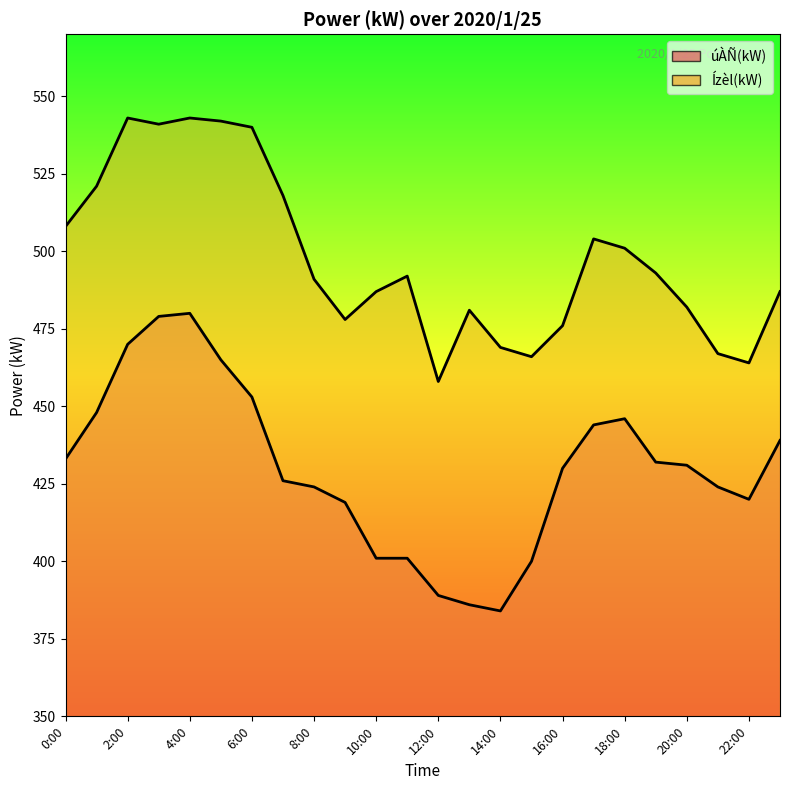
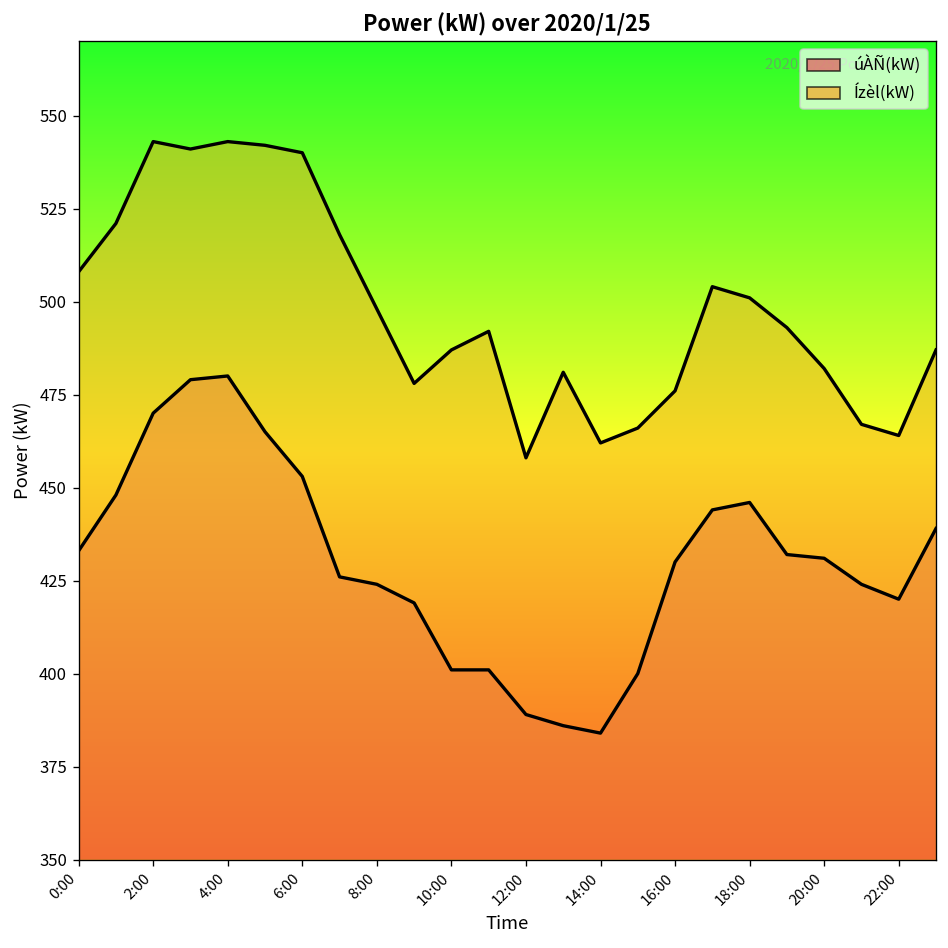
  {
    "úÀÑ(kW)": {
      "0:00": 433,
      "2:00": 470,
      "4:00": 480,
      "6:00": 453,
      "8:00": 424,
      "10:00": 401,
      "12:00": 389,
      "14:00": 384,
      "16:00": 430,
      "18:00": 446,
      "20:00": 431,
      "22:00": 420
    },
    "Ízèl(kW)": {
      "0:00": 508,
      "2:00": 543,
      "4:00": 543,
      "6:00": 540,
-     "8:00": 491,
+     "8:00": 498,
      "10:00": 487,
      "12:00": 458,
-     "14:00": 469,
+     "14:00": 462,
      "16:00": 476,
      "18:00": 501,
      "20:00": 482,
      "22:00": 464
    }
  }
